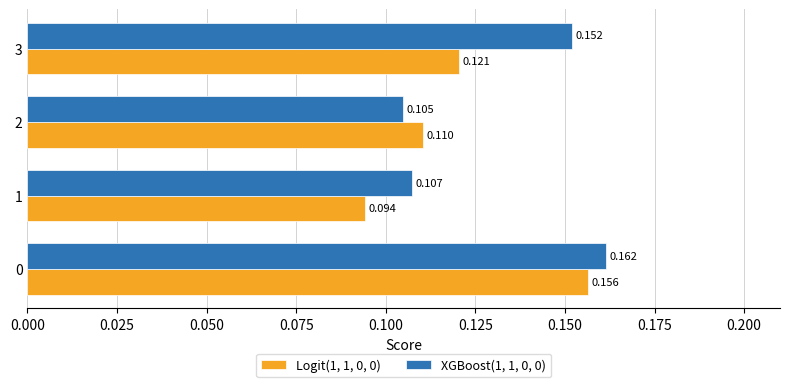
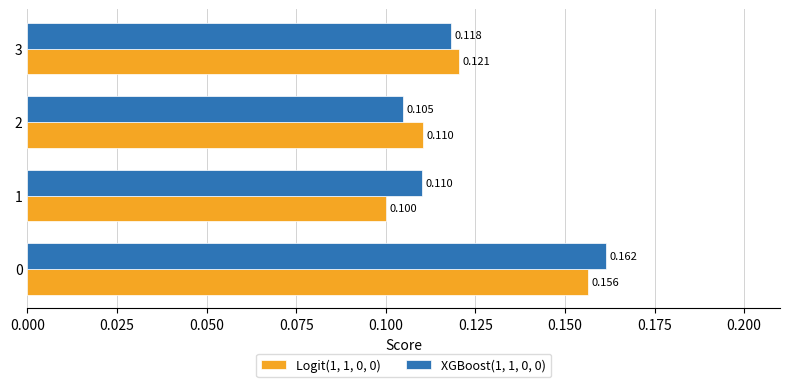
  {
    "Logit(1, 1, 0, 0)": {
      "3": 0.121,
      "2": 0.110,
-     "1": 0.094,
+     "1": 0.100,
      "0": 0.156
    },
    "XGBoost(1, 1, 0, 0)": {
-     "3": 0.152,
+     "3": 0.118,
      "2": 0.105,
-     "1": 0.107,
+     "1": 0.110,
      "0": 0.162
    }
  }
